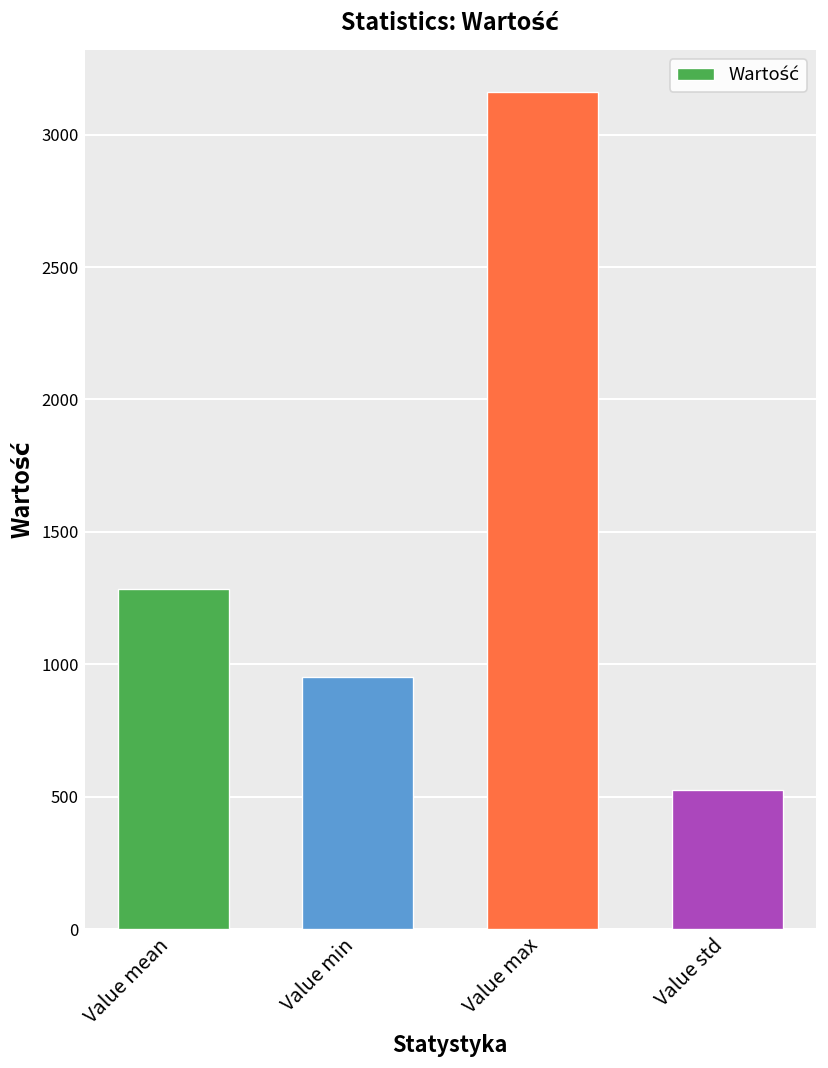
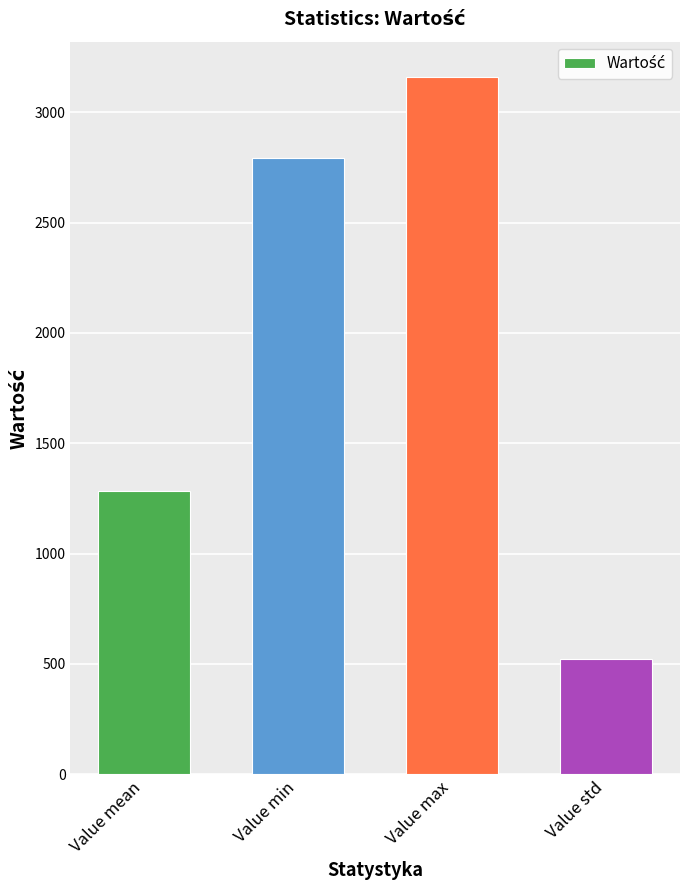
  {
    "Value mean": 1280,
-   "Value min": 950,
+   "Value min": 2790,
    "Value max": 3160,
    "Value std": 520
  }
